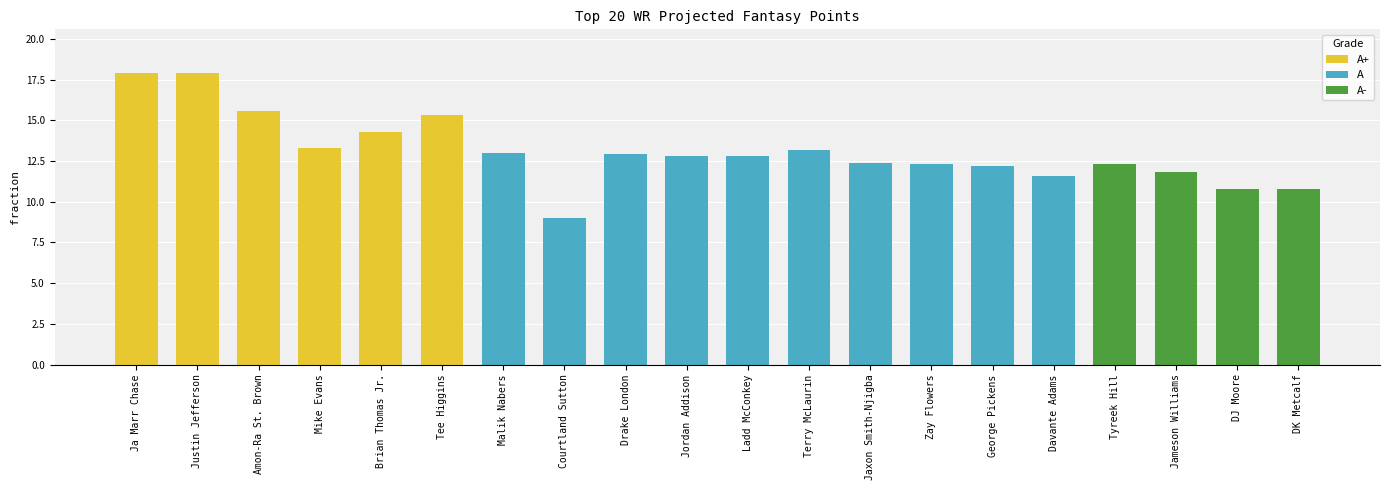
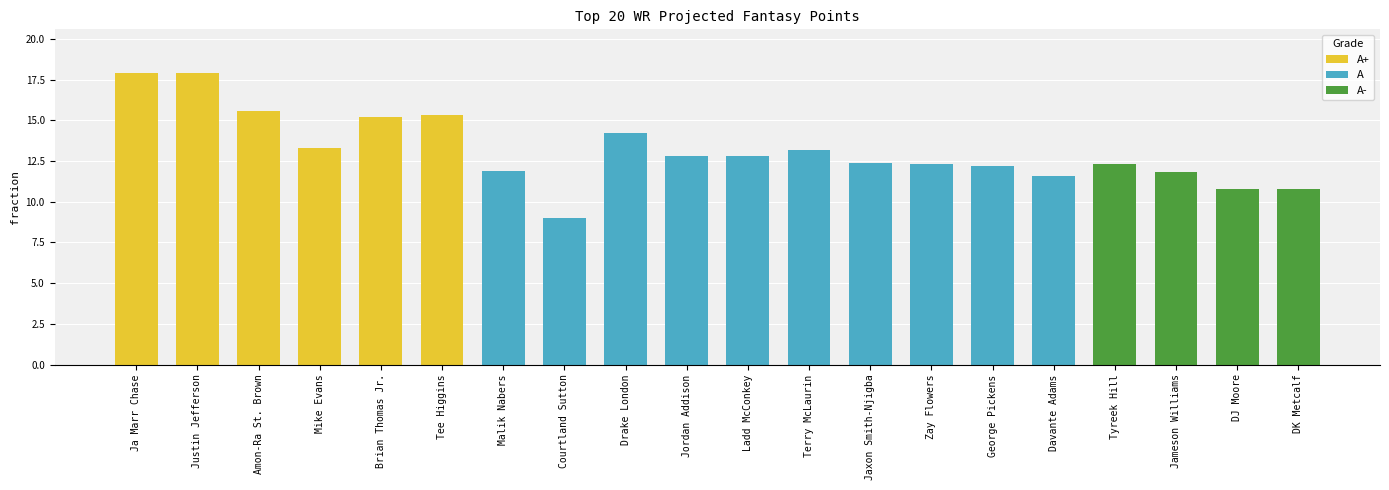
  {
    "Ja Marr Chase": 17.9,
    "Justin Jefferson": 17.9,
    "Amon-Ra St. Brown": 15.6,
    "Mike Evans": 13.3,
-   "Brian Thomas Jr.": 14.3,
+   "Brian Thomas Jr.": 15.2,
    "Tee Higgins": 15.3,
-   "Malik Nabers": 13.0,
+   "Malik Nabers": 11.9,
    "Courtland Sutton": 9.0,
-   "Drake London": 12.9,
+   "Drake London": 14.2,
    "Jordan Addison": 12.8,
    "Ladd McConkey": 12.8,
    "Terry McLaurin": 13.2,
    "Jaxon Smith-Njigba": 12.4,
    "Zay Flowers": 12.3,
    "George Pickens": 12.2,
    "Davante Adams": 11.6,
    "Tyreek Hill": 12.3,
    "Jameson Williams": 11.8,
    "DJ Moore": 10.8,
    "DK Metcalf": 10.8
  }
